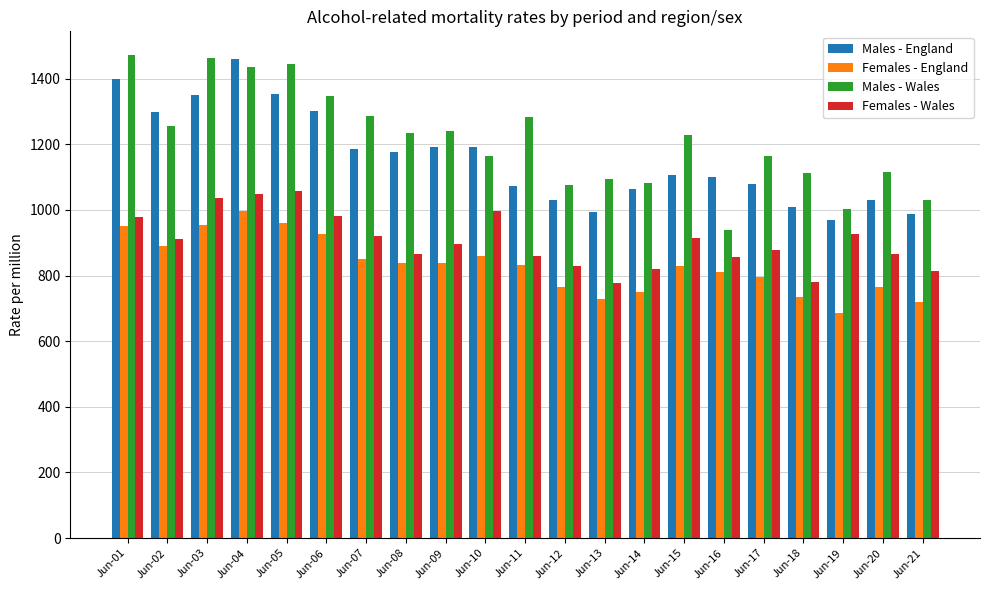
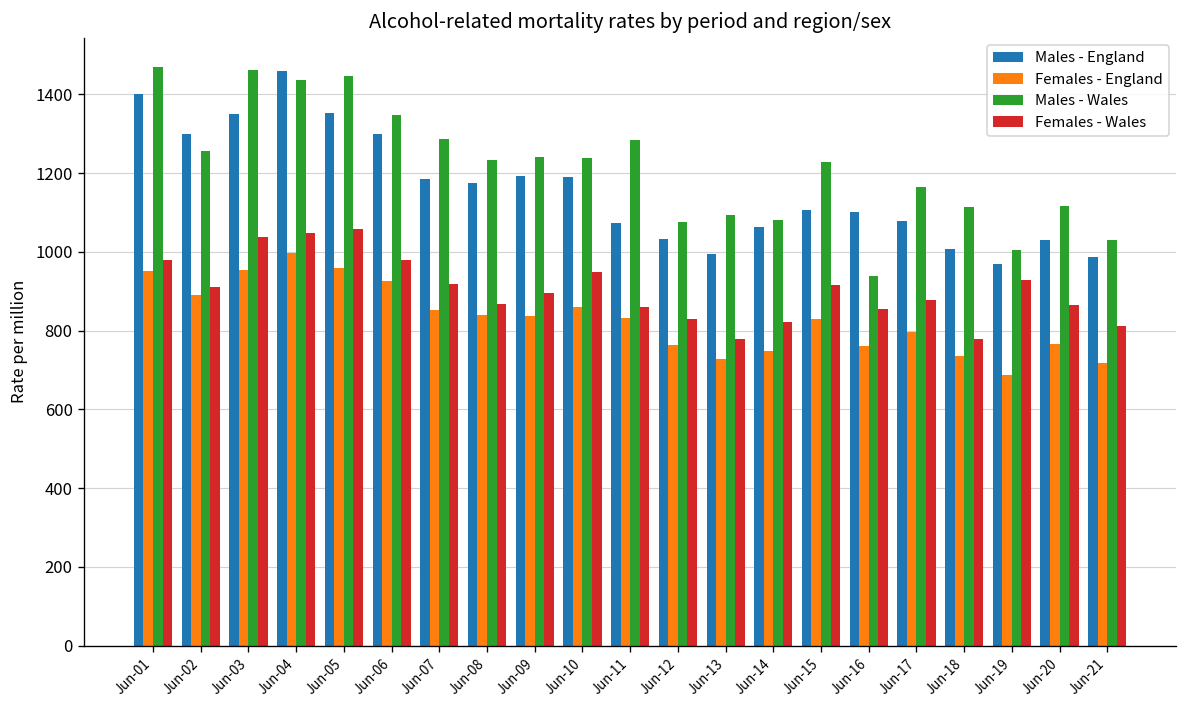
  {
    "Males - England": {
      "Jun-01": 1400,
      "Jun-02": 1300,
      "Jun-03": 1350,
      "Jun-04": 1460,
      "Jun-05": 1350,
      "Jun-06": 1300,
      "Jun-07": 1180,
      "Jun-08": 1180,
      "Jun-09": 1190,
      "Jun-10": 1190,
      "Jun-11": 1070,
      "Jun-12": 1030,
      "Jun-13": 990,
      "Jun-14": 1060,
      "Jun-15": 1110,
      "Jun-16": 1100,
      "Jun-17": 1080,
      "Jun-18": 1010,
      "Jun-19": 970,
      "Jun-20": 1030,
      "Jun-21": 990
    },
    "Females - England": {
      "Jun-01": 950,
      "Jun-02": 890,
      "Jun-03": 950,
      "Jun-04": 1000,
      "Jun-05": 960,
      "Jun-06": 930,
      "Jun-07": 850,
      "Jun-08": 840,
      "Jun-09": 840,
      "Jun-10": 860,
      "Jun-11": 830,
      "Jun-12": 760,
      "Jun-13": 730,
      "Jun-14": 750,
      "Jun-15": 830,
-     "Jun-16": 810,
+     "Jun-16": 760,
      "Jun-17": 800,
      "Jun-18": 730,
      "Jun-19": 690,
      "Jun-20": 770,
      "Jun-21": 720
    },
    "Males - Wales": {
      "Jun-01": 1470,
      "Jun-02": 1260,
      "Jun-03": 1460,
      "Jun-04": 1440,
      "Jun-05": 1450,
      "Jun-06": 1350,
      "Jun-07": 1290,
      "Jun-08": 1230,
      "Jun-09": 1240,
-     "Jun-10": 1160,
+     "Jun-10": 1240,
      "Jun-11": 1280,
      "Jun-12": 1080,
      "Jun-13": 1090,
      "Jun-14": 1080,
      "Jun-15": 1230,
      "Jun-16": 940,
      "Jun-17": 1160,
      "Jun-18": 1110,
      "Jun-19": 1000,
      "Jun-20": 1120,
      "Jun-21": 1030
    },
    "Females - Wales": {
      "Jun-01": 980,
      "Jun-02": 910,
      "Jun-03": 1040,
      "Jun-04": 1050,
      "Jun-05": 1060,
      "Jun-06": 980,
      "Jun-07": 920,
      "Jun-08": 870,
      "Jun-09": 900,
-     "Jun-10": 1000,
+     "Jun-10": 950,
      "Jun-11": 860,
      "Jun-12": 830,
      "Jun-13": 780,
      "Jun-14": 820,
      "Jun-15": 920,
      "Jun-16": 860,
      "Jun-17": 880,
      "Jun-18": 780,
      "Jun-19": 930,
      "Jun-20": 870,
      "Jun-21": 810
    }
  }
